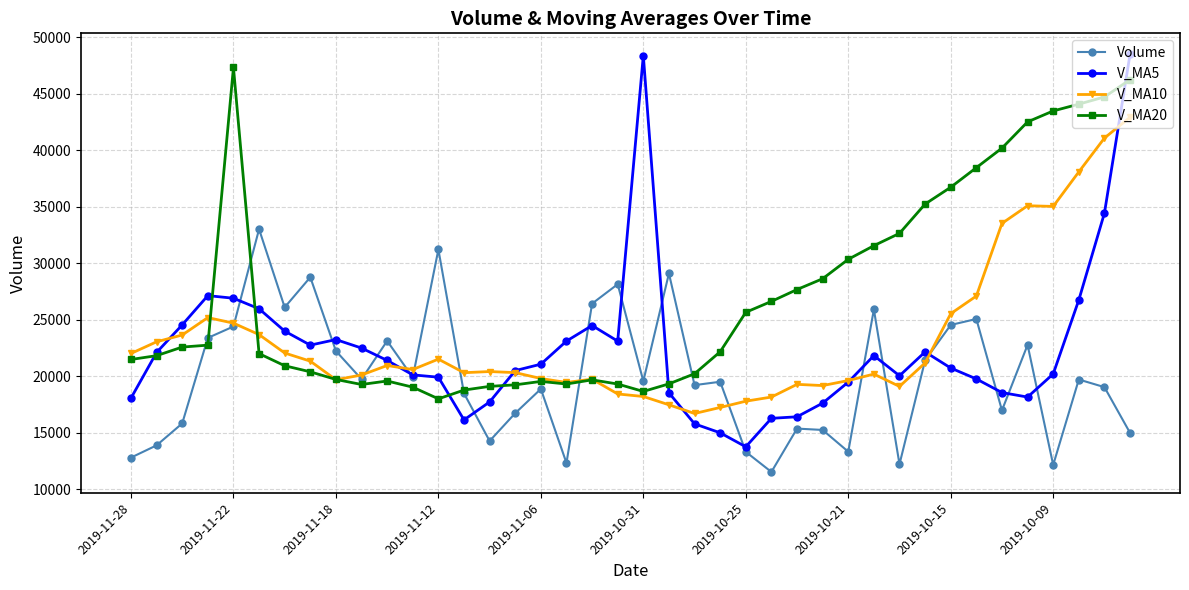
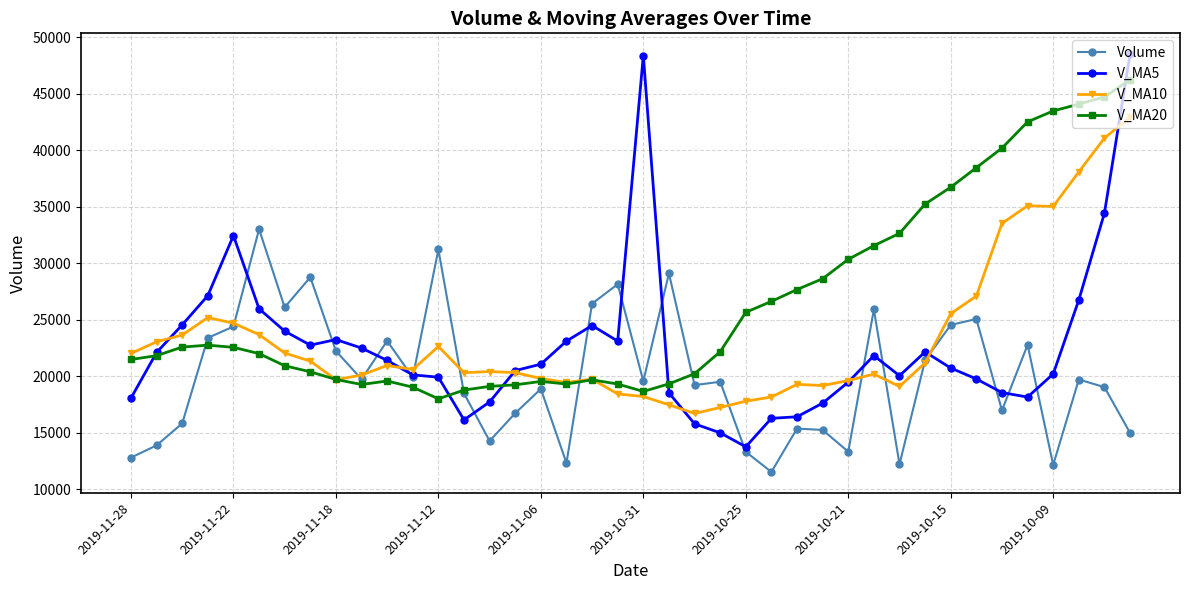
  {
    "Volume": {
      "2019-11-28": 12800,
      "2019-11-22": 24400,
      "2019-11-18": 22200,
      "2019-11-12": 31200,
      "2019-11-06": 18900,
      "2019-10-31": 19600,
      "2019-10-25": 13300,
      "2019-10-21": 13300,
      "2019-10-15": 24500,
      "2019-10-09": 12100
    },
    "V_MA5": {
      "2019-11-28": 18100,
-     "2019-11-22": 26900,
+     "2019-11-22": 32400,
      "2019-11-18": 23200,
      "2019-11-12": 19900,
      "2019-11-06": 21100,
      "2019-10-31": 48400,
      "2019-10-25": 13700,
      "2019-10-15": 20700,
      "2019-10-09": 20200
    },
    "V_MA10": {
      "2019-11-28": 22000,
      "2019-11-22": 24700,
-     "2019-11-12": 21500,
+     "2019-11-12": 22600,
      "2019-11-06": 19800,
      "2019-10-31": 18200,
      "2019-10-25": 17800,
      "2019-10-15": 25500,
      "2019-10-09": 35000
    },
    "V_MA20": {
      "2019-11-28": 21500,
-     "2019-11-22": 47300,
+     "2019-11-22": 22500,
      "2019-11-12": 18000,
      "2019-11-06": 19500,
      "2019-10-31": 18600,
      "2019-10-25": 25700,
      "2019-10-21": 30300,
      "2019-10-15": 36700,
      "2019-10-09": 43500
    }
  }
